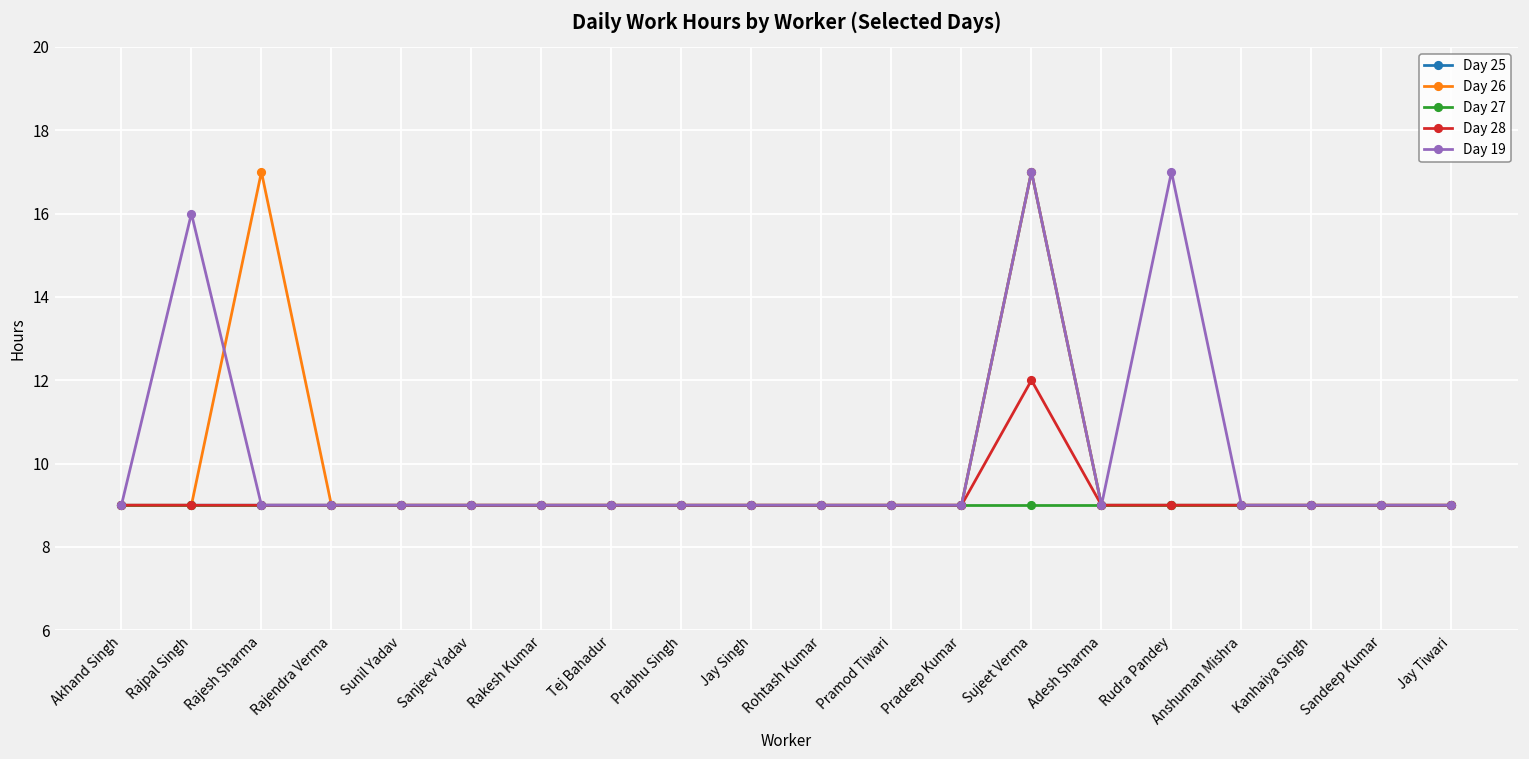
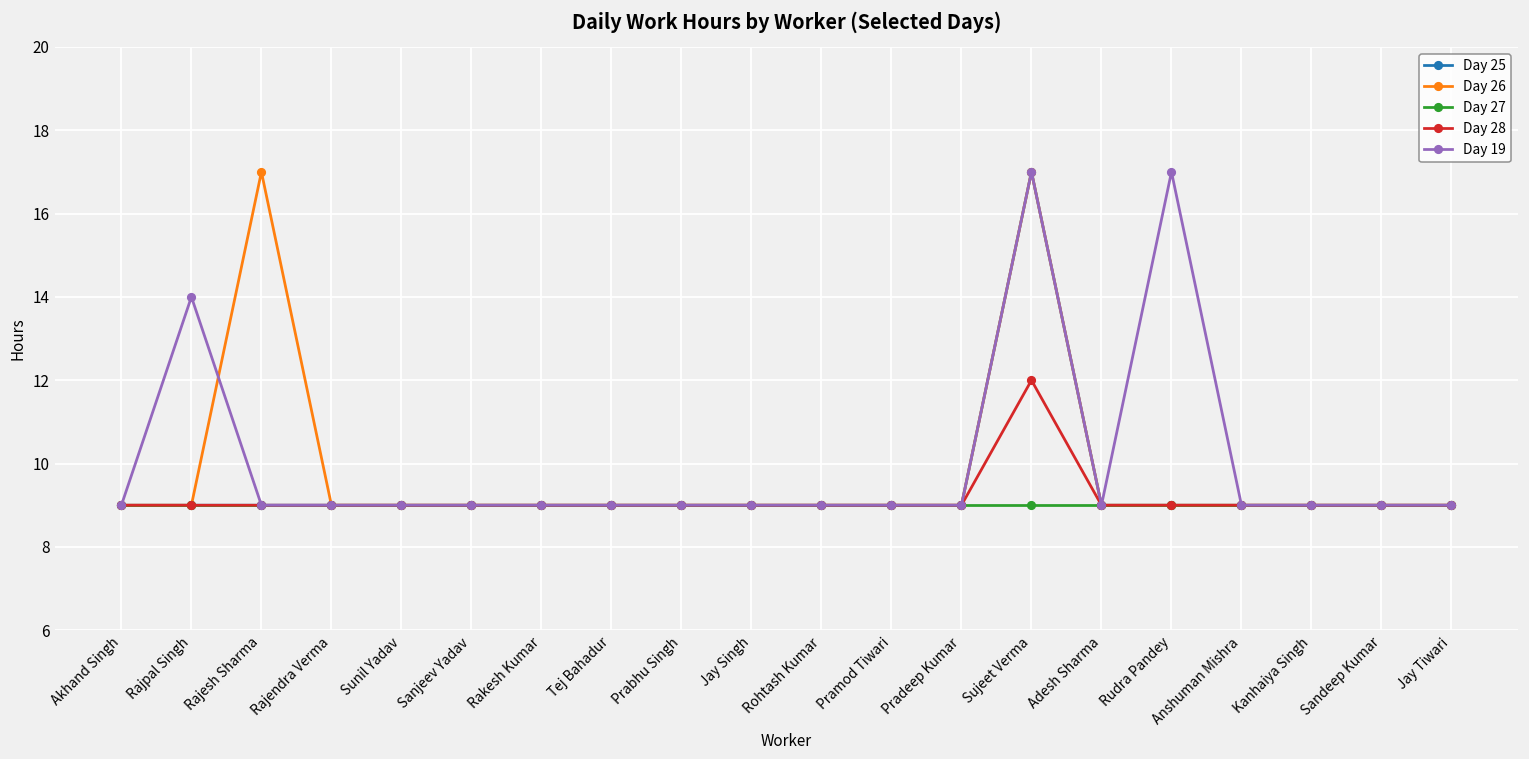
  {
    "Day 26": {
      "Rajesh Sharma": 17
    },
    "Day 27": {
      "Sujeet Verma": 9
    },
    "Day 28": {
      "Sujeet Verma": 12
    },
    "Day 19": {
-     "Rajpal Singh": 16,
+     "Rajpal Singh": 14,
      "Rudra Pandey": 17
    }
  }
